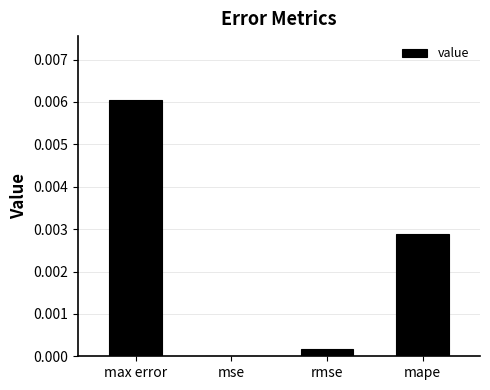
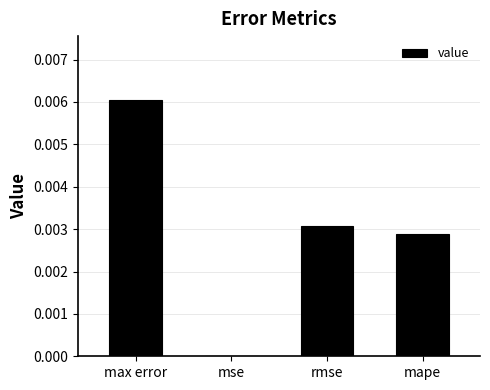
  {
    "max error": 0.0060,
-   "rmse": 0.0002,
+   "rmse": 0.0031,
    "mape": 0.0029
  }
